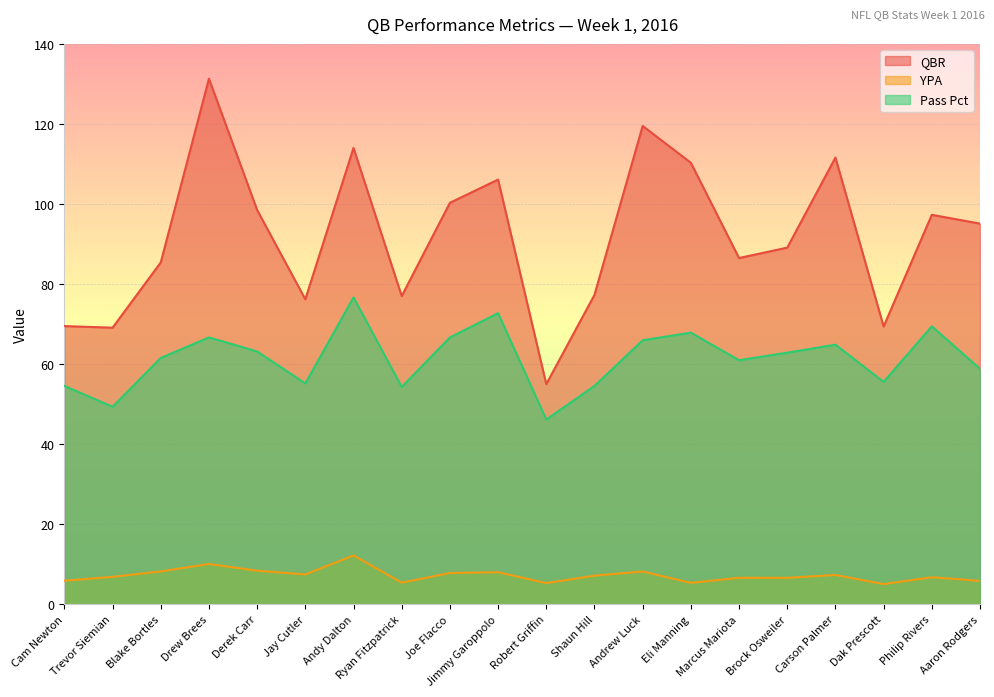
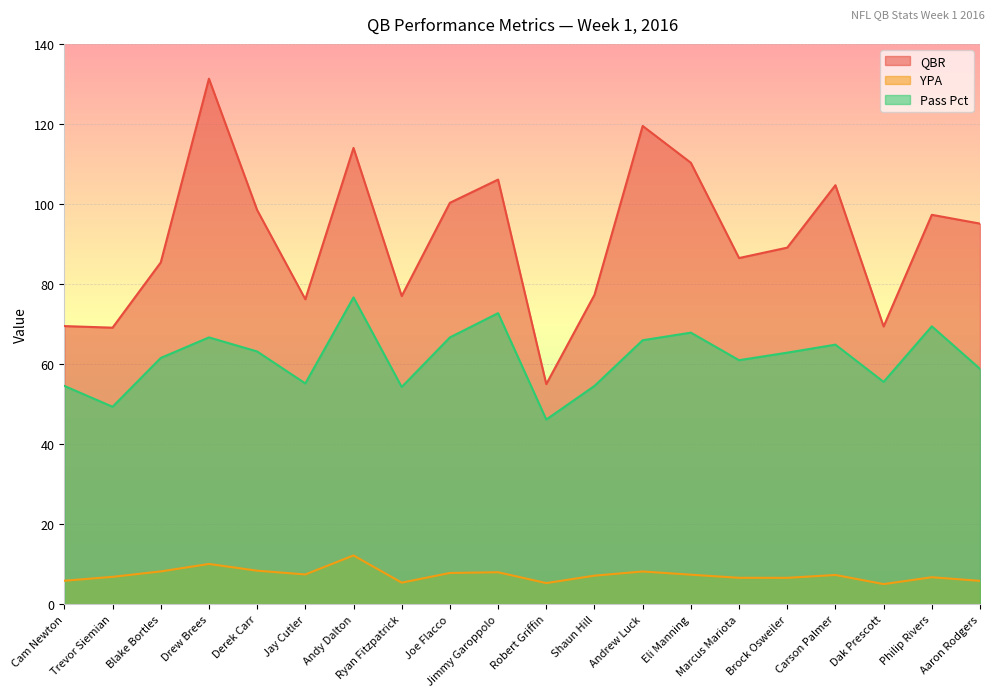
  {
    "QBR": {
      "Cam Newton": 70,
      "Trevor Siemian": 69,
      "Blake Bortles": 85,
      "Drew Brees": 131,
      "Derek Carr": 99,
      "Jay Cutler": 76,
      "Andy Dalton": 114,
      "Ryan Fitzpatrick": 77,
      "Joe Flacco": 100,
      "Jimmy Garoppolo": 106,
      "Robert Griffin": 55,
      "Shaun Hill": 77,
      "Andrew Luck": 120,
      "Eli Manning": 110,
      "Marcus Mariota": 87,
      "Brock Osweiler": 89,
-     "Carson Palmer": 112,
+     "Carson Palmer": 105,
      "Dak Prescott": 69,
      "Philip Rivers": 97,
      "Aaron Rodgers": 95
    },
    "YPA": {
      "Cam Newton": 6,
      "Trevor Siemian": 7,
      "Blake Bortles": 8,
      "Drew Brees": 10,
      "Derek Carr": 8,
      "Jay Cutler": 7,
      "Andy Dalton": 12,
      "Ryan Fitzpatrick": 5,
      "Joe Flacco": 8,
      "Jimmy Garoppolo": 8,
      "Robert Griffin": 5,
      "Shaun Hill": 7,
      "Andrew Luck": 8,
-     "Eli Manning": 5,
+     "Eli Manning": 7,
      "Marcus Mariota": 7,
      "Brock Osweiler": 7,
      "Carson Palmer": 7,
      "Dak Prescott": 5,
      "Philip Rivers": 7,
      "Aaron Rodgers": 6
    },
    "Pass Pct": {
      "Cam Newton": 55,
      "Trevor Siemian": 49,
      "Blake Bortles": 62,
      "Drew Brees": 67,
      "Derek Carr": 63,
      "Jay Cutler": 55,
      "Andy Dalton": 77,
      "Ryan Fitzpatrick": 54,
      "Joe Flacco": 67,
      "Jimmy Garoppolo": 73,
      "Robert Griffin": 46,
      "Shaun Hill": 55,
      "Andrew Luck": 66,
      "Eli Manning": 68,
      "Marcus Mariota": 61,
      "Brock Osweiler": 63,
      "Carson Palmer": 65,
      "Dak Prescott": 56,
      "Philip Rivers": 69,
      "Aaron Rodgers": 59
    }
  }
